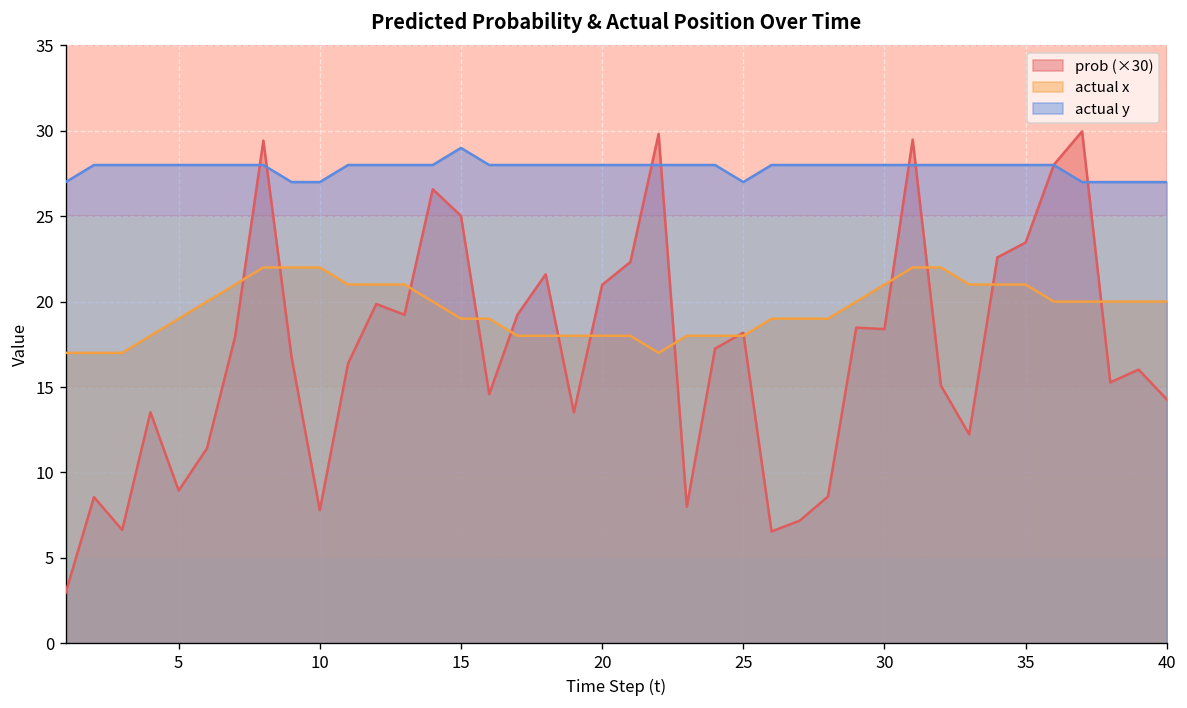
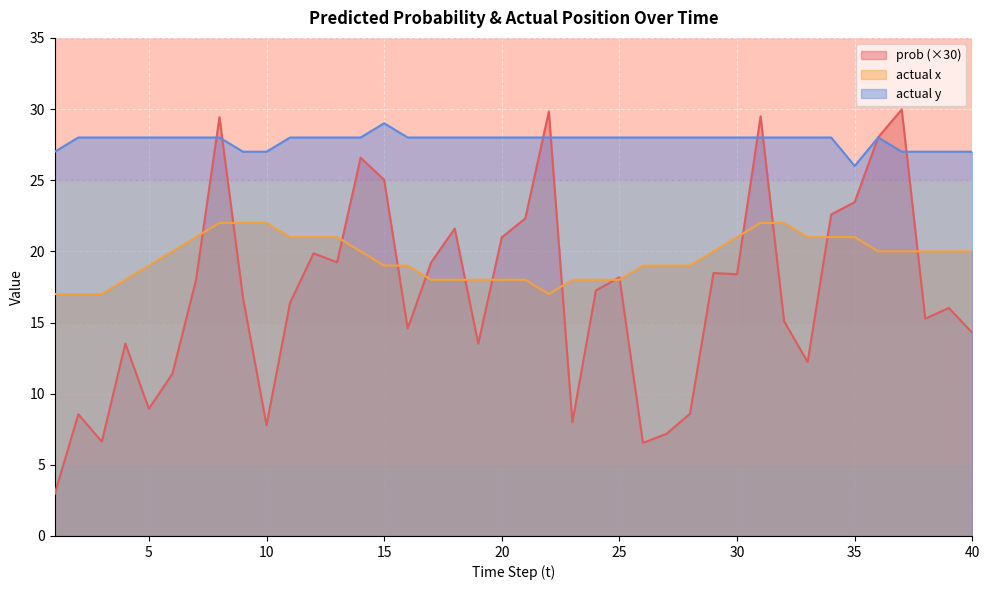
  {
    "actual y": {
      "5": 28,
      "10": 27,
      "15": 29,
      "20": 28,
-     "25": 27,
+     "25": 28,
      "30": 28,
-     "35": 28,
+     "35": 26,
      "40": 27
    }
  }
